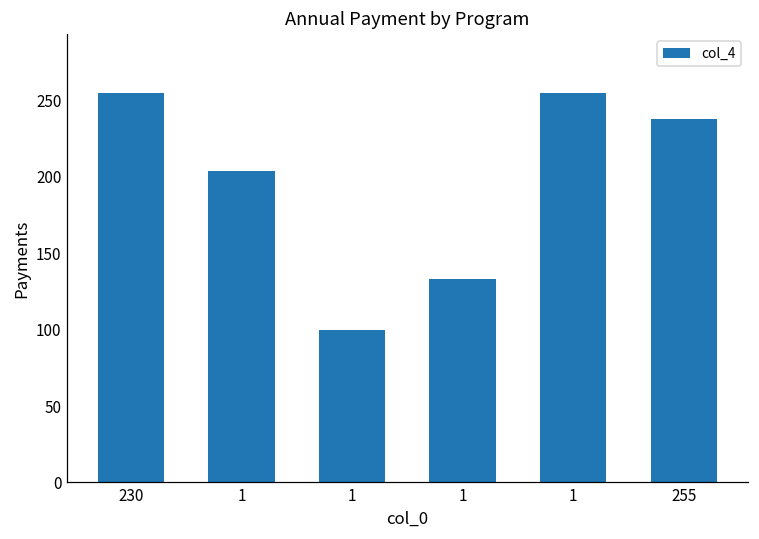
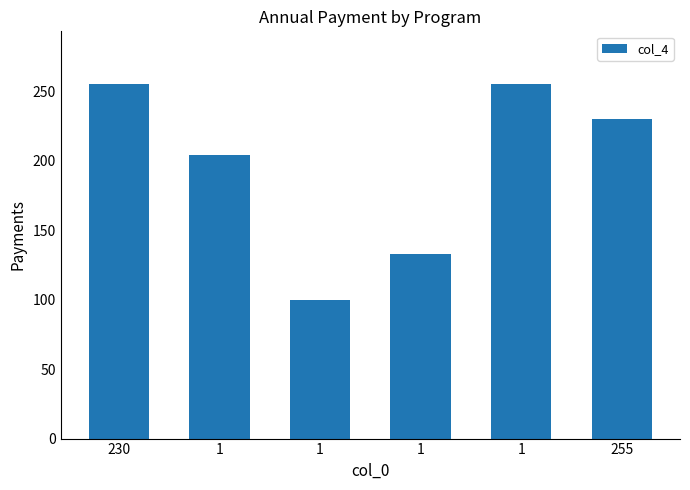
  {
    "230": 255,
-   "255": 238
+   "255": 230
  }
